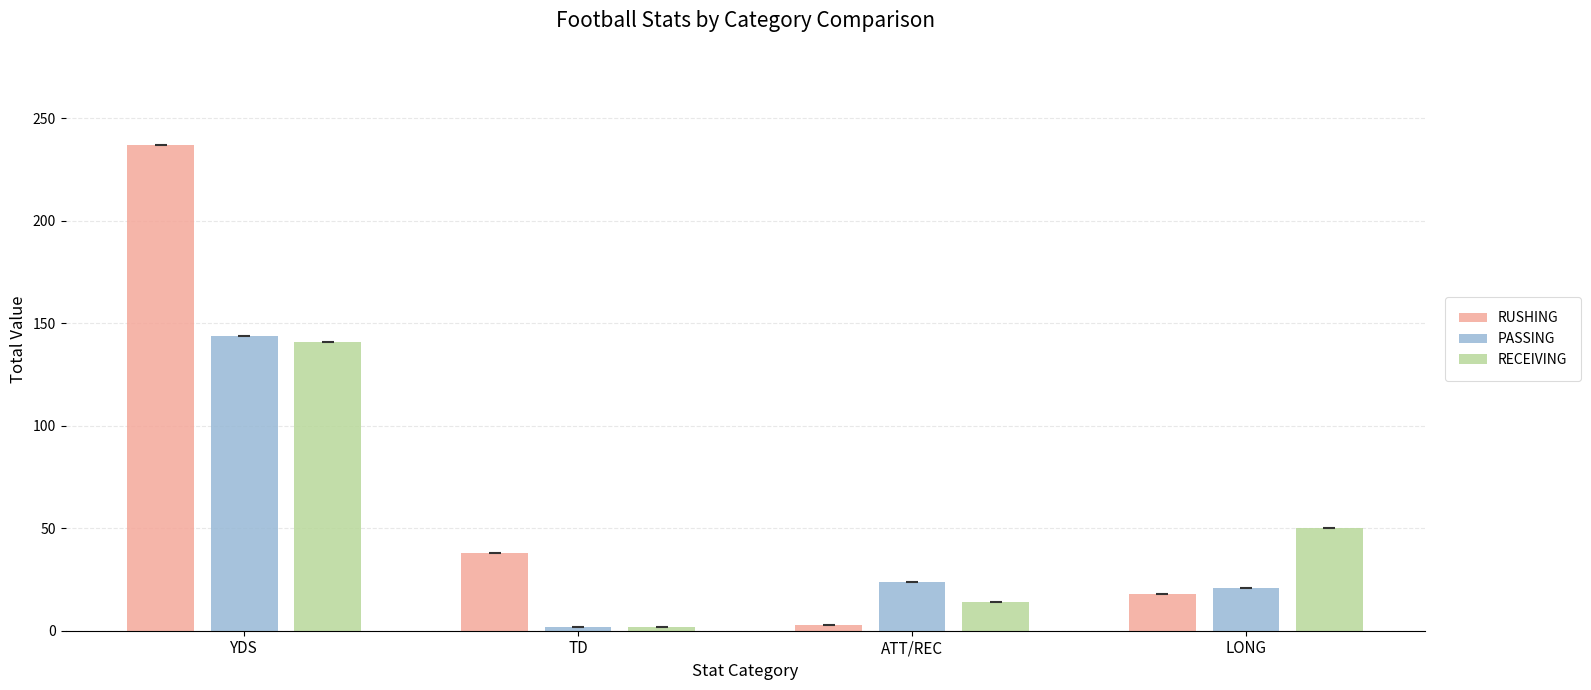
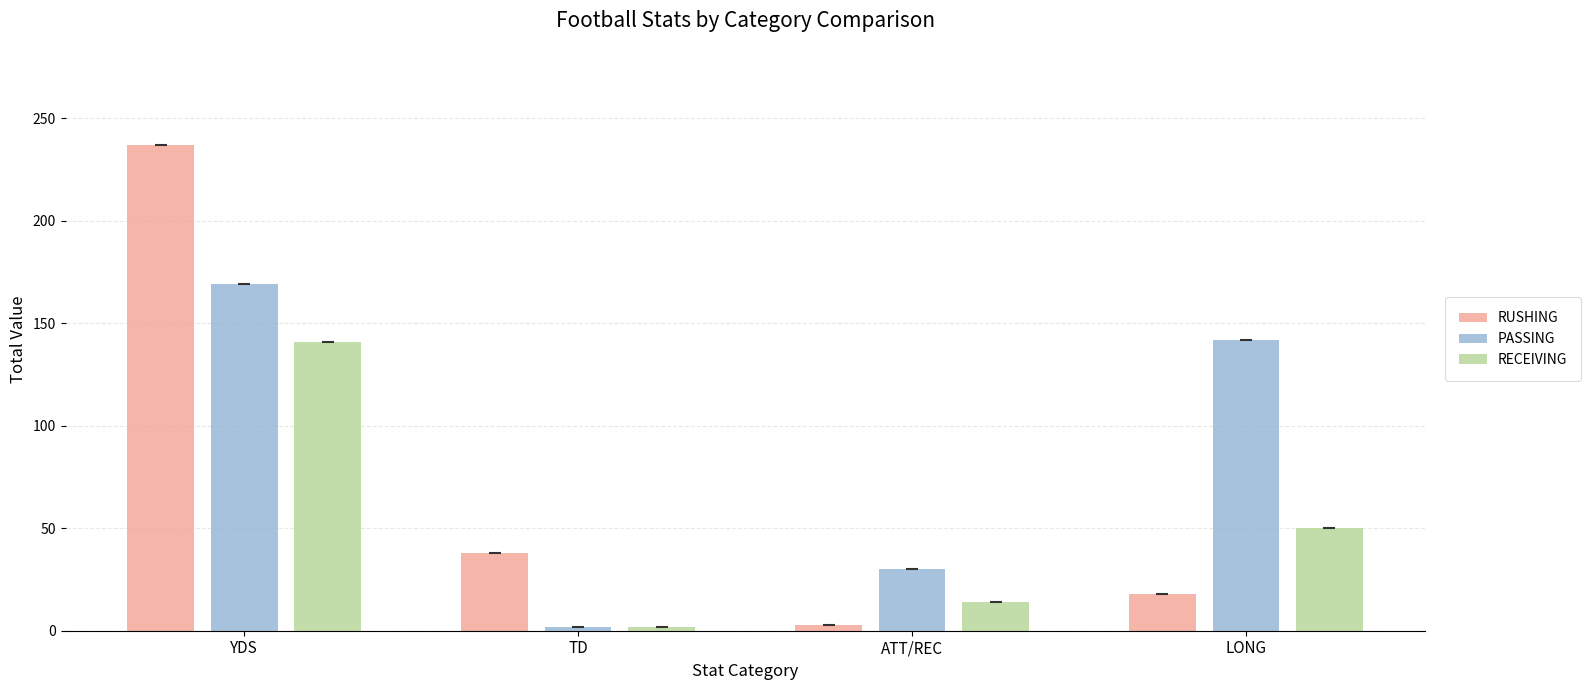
  {
    "RUSHING": {
      "YDS": 237,
      "TD": 38,
      "ATT/REC": 3,
      "LONG": 18
    },
    "PASSING": {
-     "YDS": 144,
+     "YDS": 169,
      "TD": 2,
-     "ATT/REC": 24,
-     "LONG": 21
+     "ATT/REC": 30,
+     "LONG": 142
    },
    "RECEIVING": {
      "YDS": 141,
      "TD": 2,
      "ATT/REC": 14,
      "LONG": 50
    }
  }
